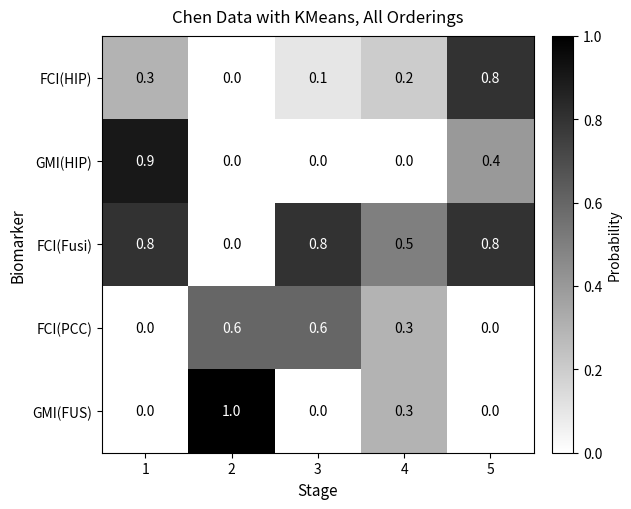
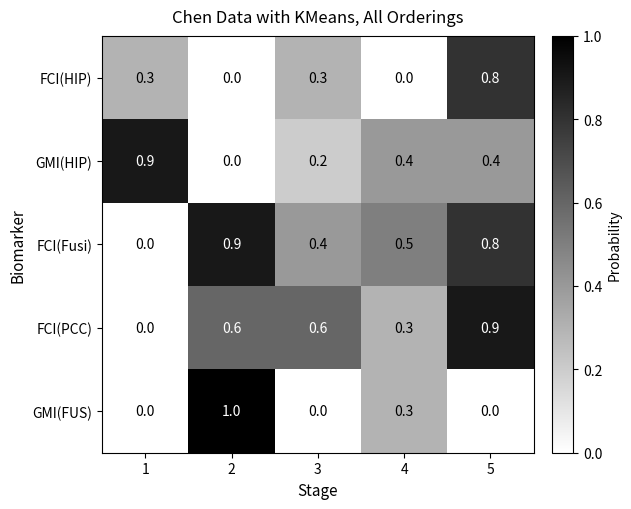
  {
    "FCI(HIP)": {
      "1": 0.3,
      "2": 0.0,
-     "3": 0.1,
-     "4": 0.2,
+     "3": 0.3,
+     "4": 0.0,
      "5": 0.8
    },
    "GMI(HIP)": {
      "1": 0.9,
      "2": 0.0,
-     "3": 0.0,
-     "4": 0.0,
+     "3": 0.2,
+     "4": 0.4,
      "5": 0.4
    },
    "FCI(Fusi)": {
-     "1": 0.8,
-     "2": 0.0,
-     "3": 0.8,
+     "1": 0.0,
+     "2": 0.9,
+     "3": 0.4,
      "4": 0.5,
      "5": 0.8
    },
    "FCI(PCC)": {
      "1": 0.0,
      "2": 0.6,
      "3": 0.6,
      "4": 0.3,
-     "5": 0.0
+     "5": 0.9
    },
    "GMI(FUS)": {
      "1": 0.0,
      "2": 1.0,
      "3": 0.0,
      "4": 0.3,
      "5": 0.0
    }
  }
